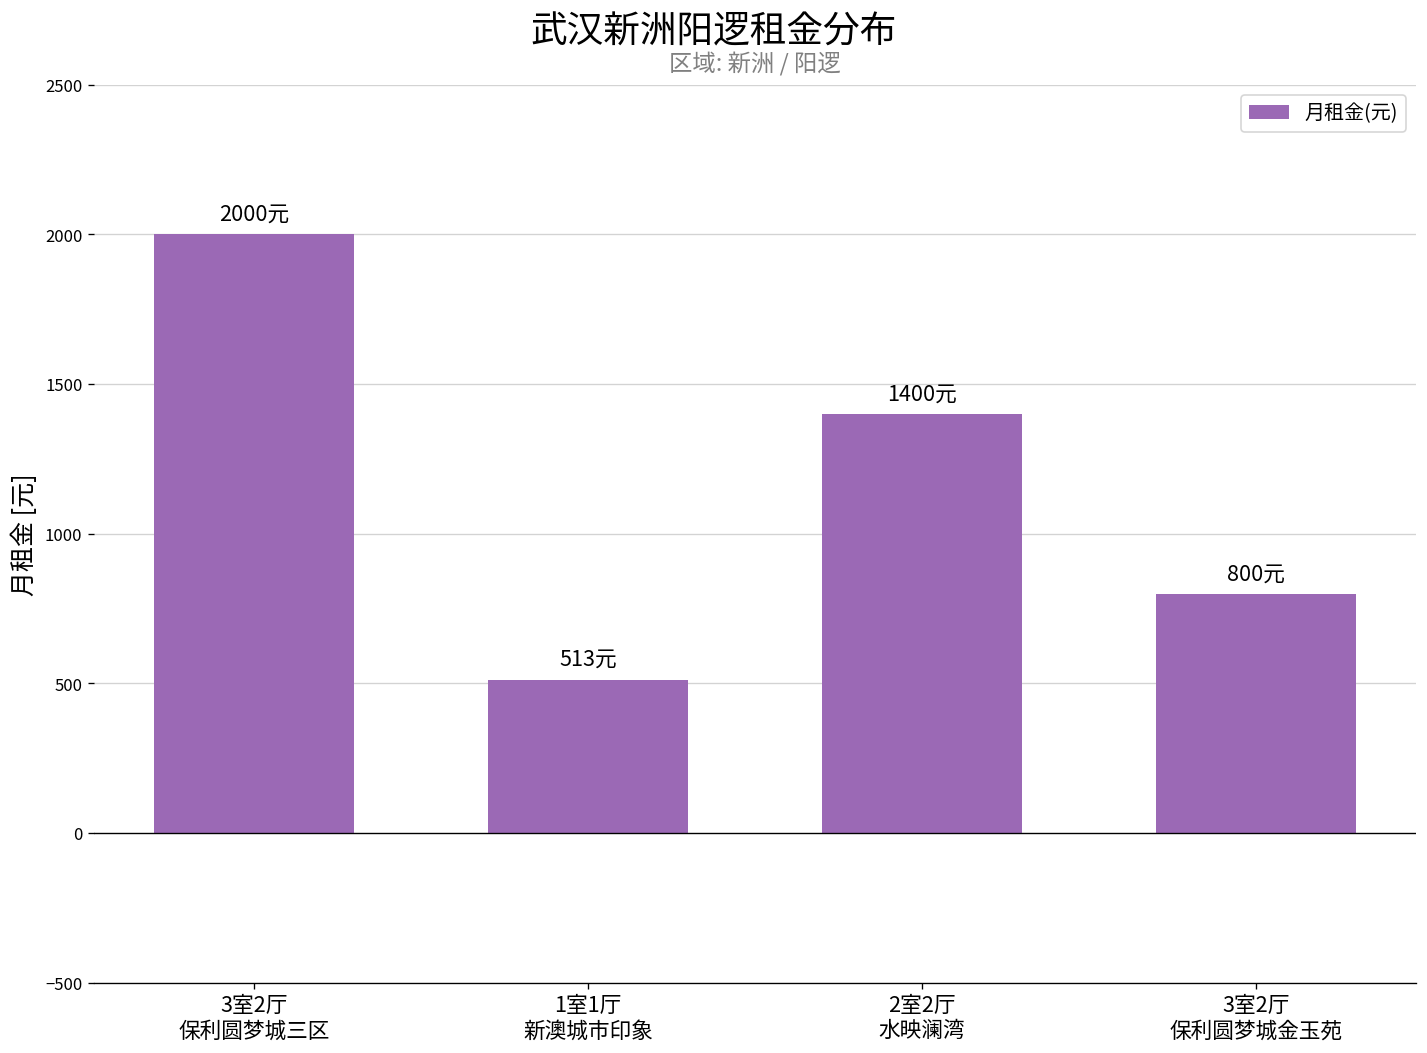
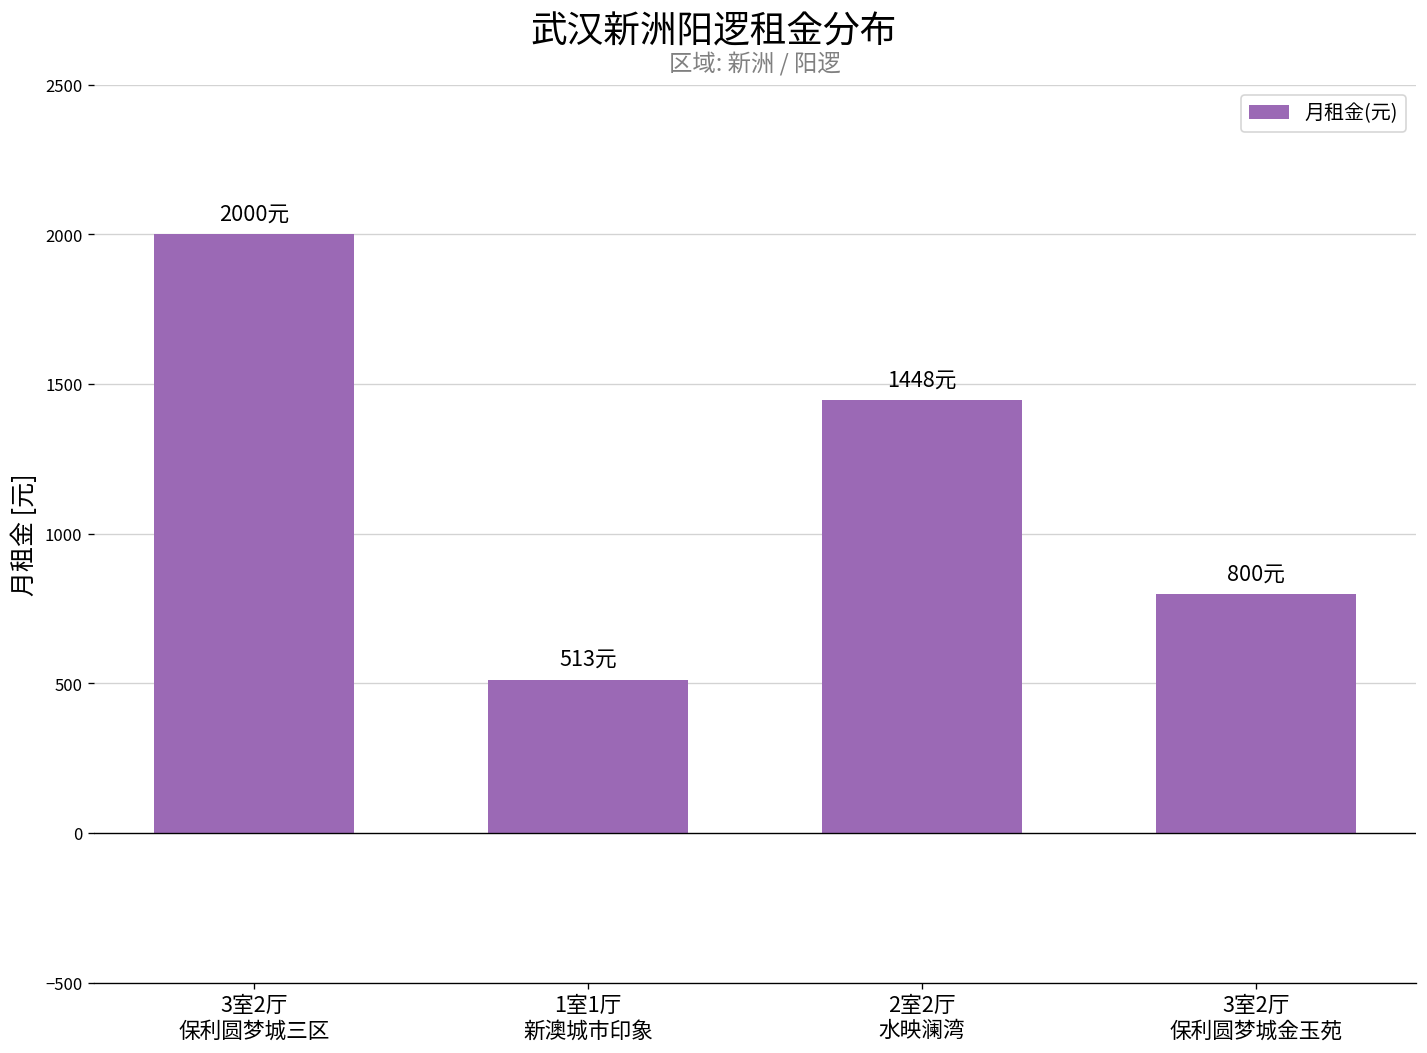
  {
    "3室2厅 保利圆梦城三区": "2000元",
    "1室1厅 新澳城市印象": "513元",
-   "2室2厅 水映澜湾": "1400元",
+   "2室2厅 水映澜湾": "1448元",
    "3室2厅 保利圆梦城金玉苑": "800元"
  }
